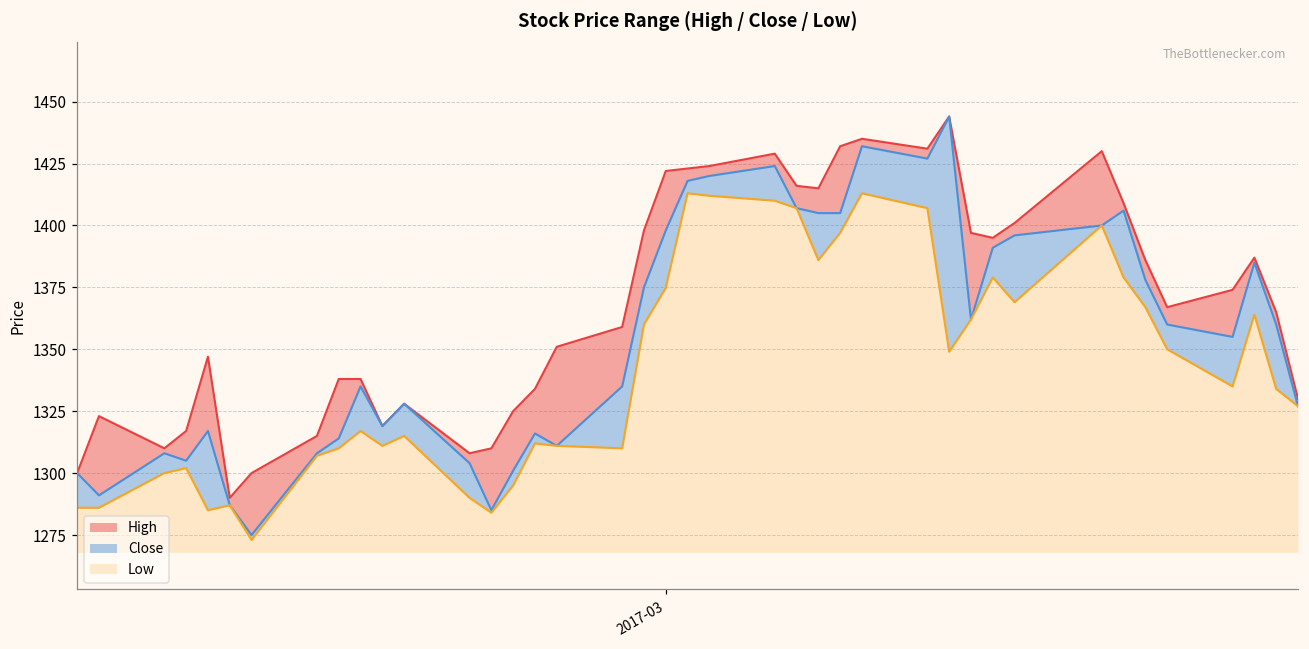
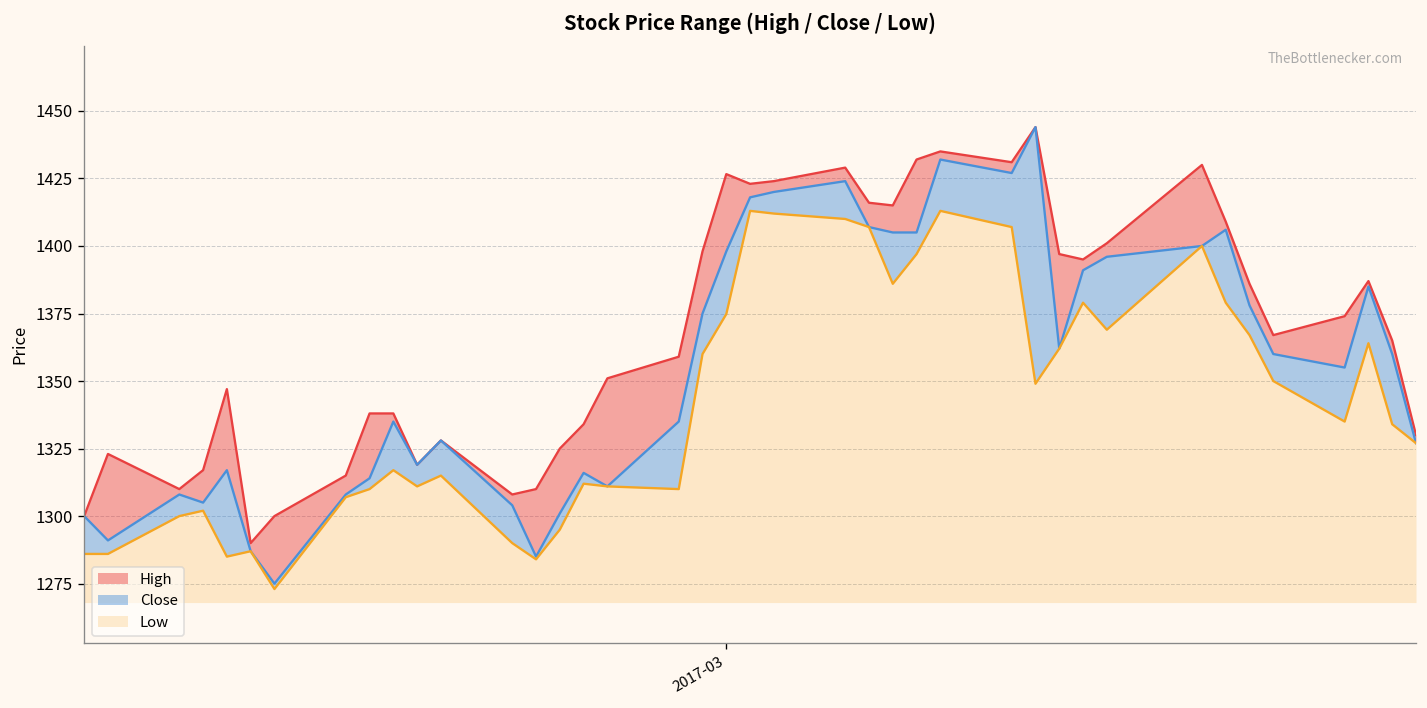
  {
    "High": {
-     "2017-03": 1422
+     "2017-03": 1427
    },
    "Close": {
      "2017-03": 1398
    },
    "Low": {
      "2017-03": 1375
    }
  }
